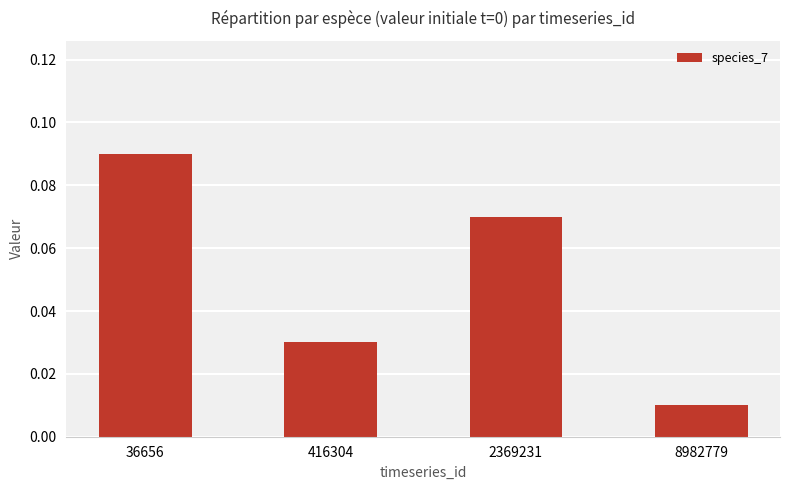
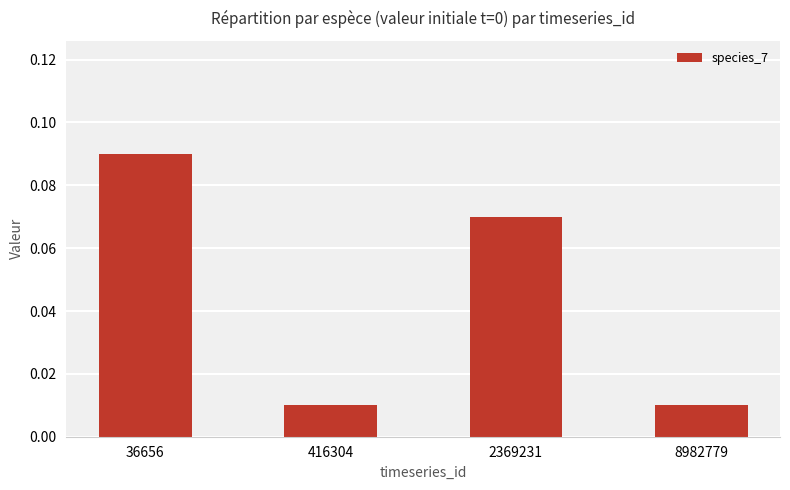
  {
    "36656": 0.09,
-   "416304": 0.03,
+   "416304": 0.01,
    "2369231": 0.07,
    "8982779": 0.01
  }
